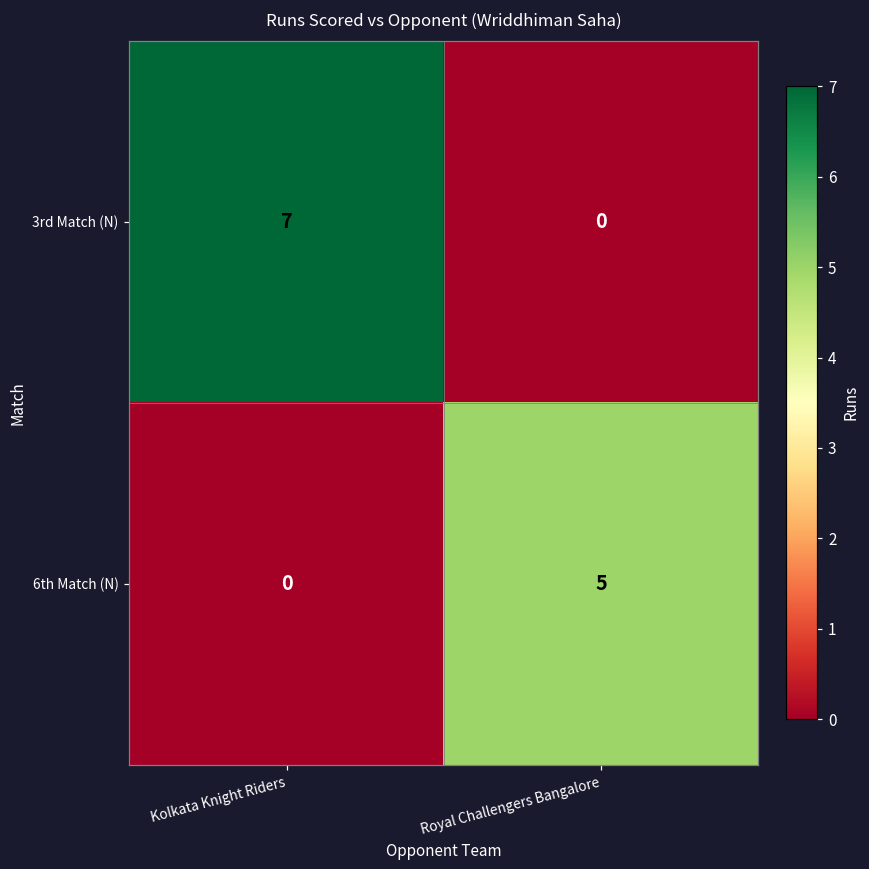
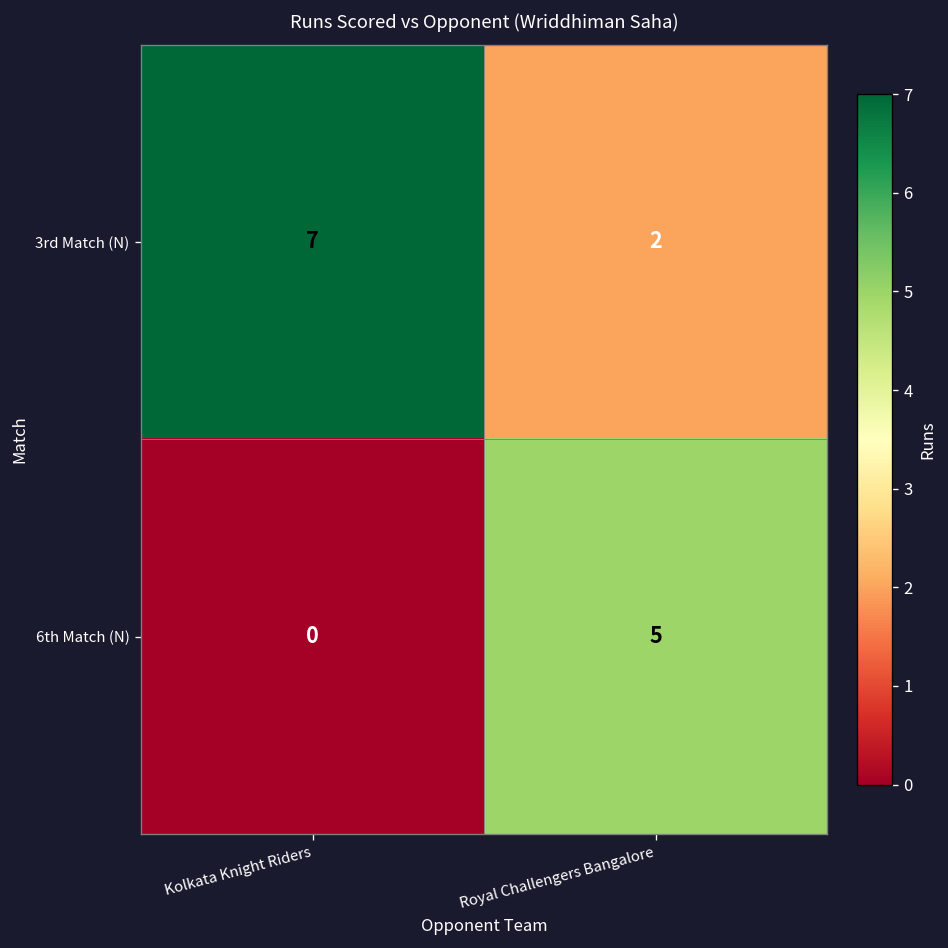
  {
    "3rd Match (N)": {
      "Kolkata Knight Riders": 7,
-     "Royal Challengers Bangalore": 0
+     "Royal Challengers Bangalore": 2
    },
    "6th Match (N)": {
      "Kolkata Knight Riders": 0,
      "Royal Challengers Bangalore": 5
    }
  }
